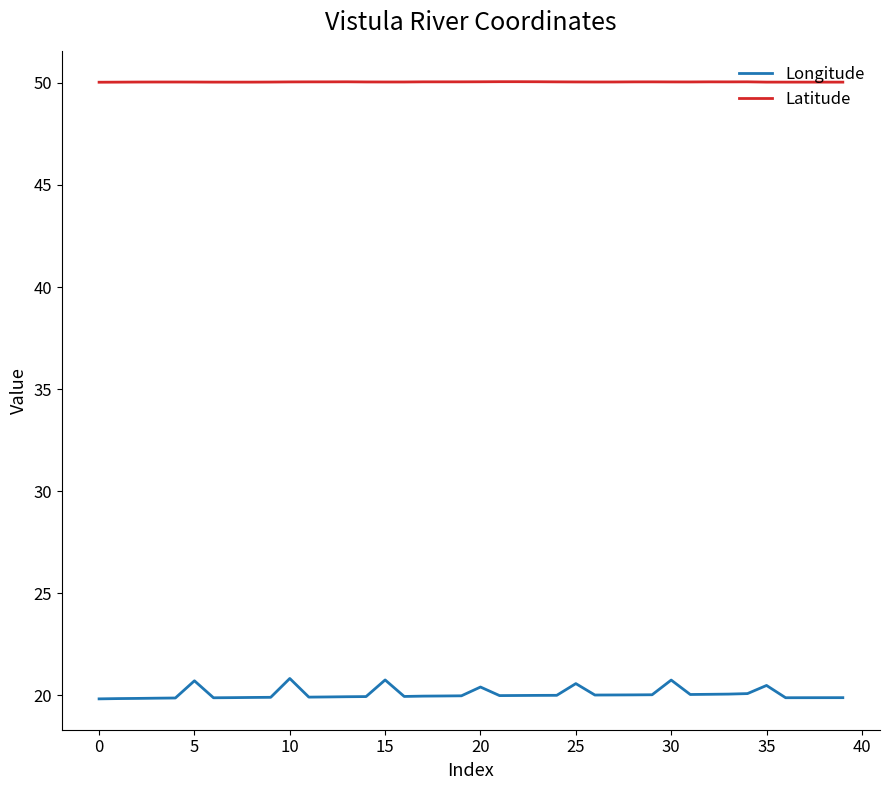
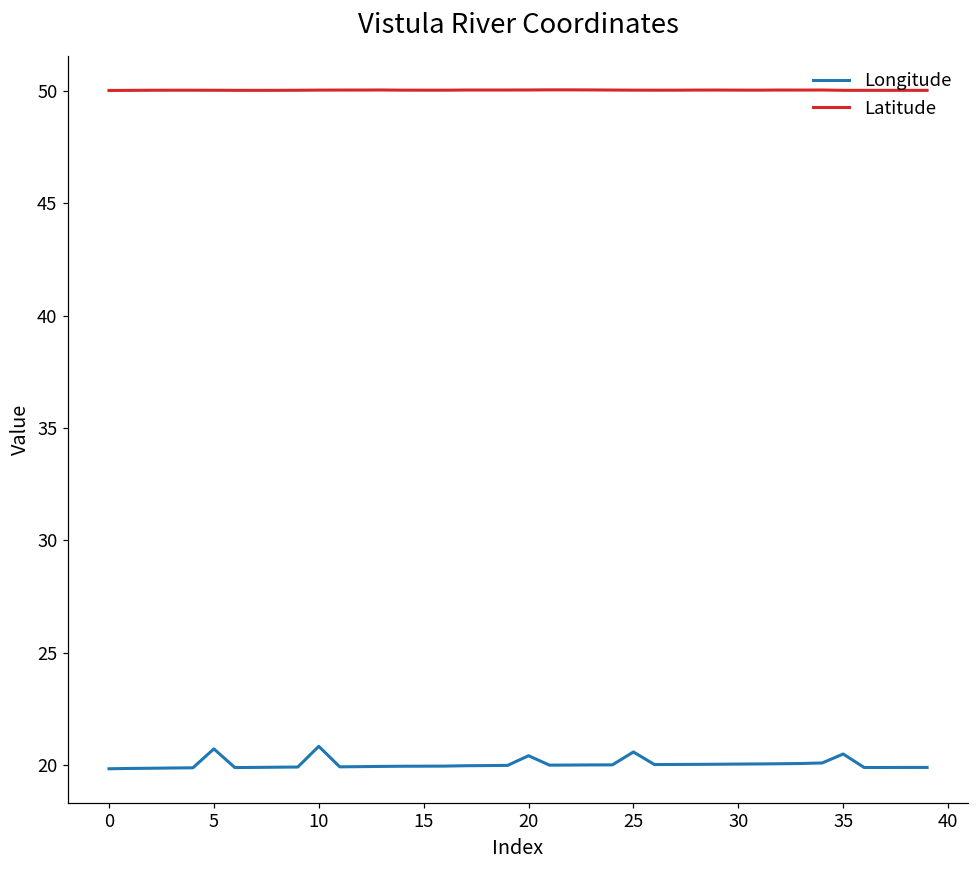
  {
    "Longitude": {
      "0": 19.8,
      "5": 20.7,
      "10": 20.8,
-     "15": 20.8,
+     "15": 19.9,
      "20": 20.4,
      "25": 20.6,
-     "30": 20.7,
+     "30": 20.0,
      "35": 20.5
    },
    "Latitude": {
      "0": 50.0,
      "5": 50.0,
      "10": 50.0,
      "15": 50.0,
      "20": 50.1,
      "25": 50.0,
      "30": 50.0,
      "35": 50.0
    }
  }
